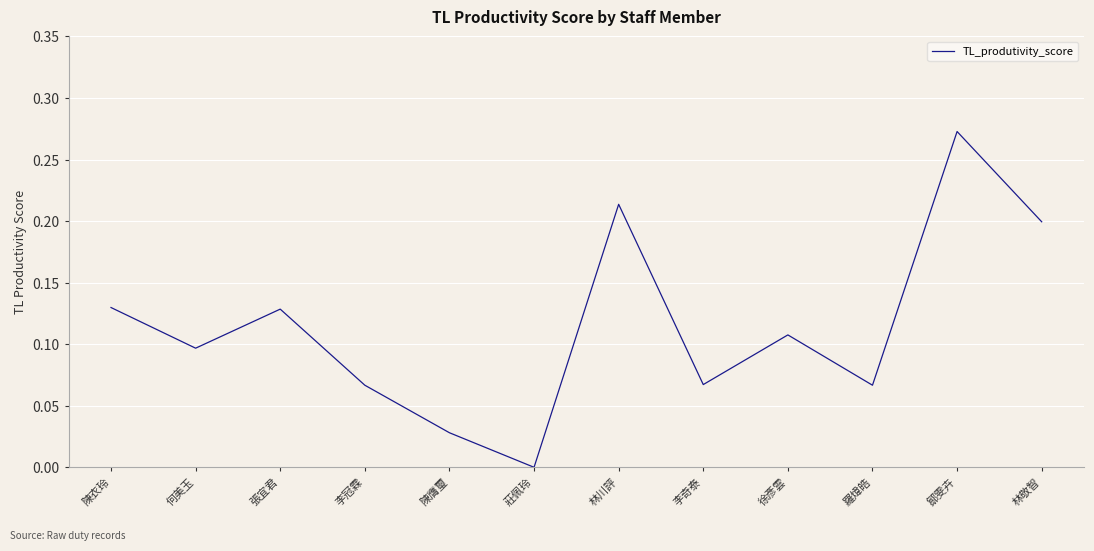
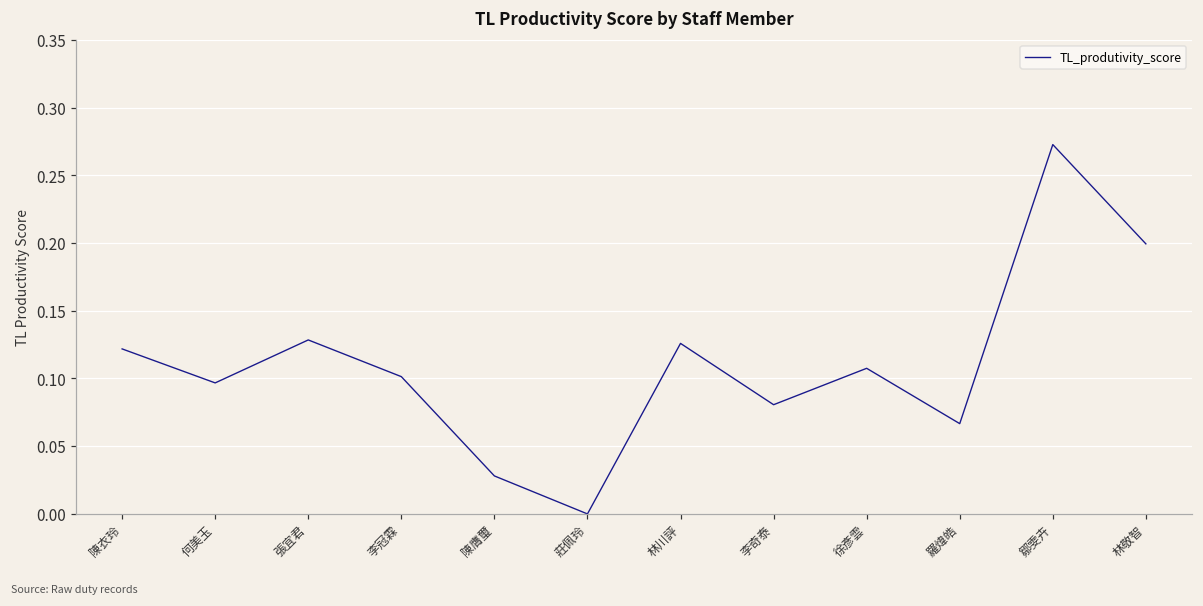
  {
-   "陳衣玲": 0.130,
+   "陳衣玲": 0.122,
    "何美玉": 0.097,
    "張宜君": 0.128,
-   "李冠霖": 0.067,
+   "李冠霖": 0.101,
    "陳膺璽": 0.028,
    "莊佩玲": 0.000,
-   "林川評": 0.214,
-   "李奇泰": 0.067,
+   "林川評": 0.126,
+   "李奇泰": 0.081,
    "徐彥雲": 0.108,
    "羅煒皓": 0.067,
    "鄒雯卉": 0.273,
    "林敬智": 0.199
  }
